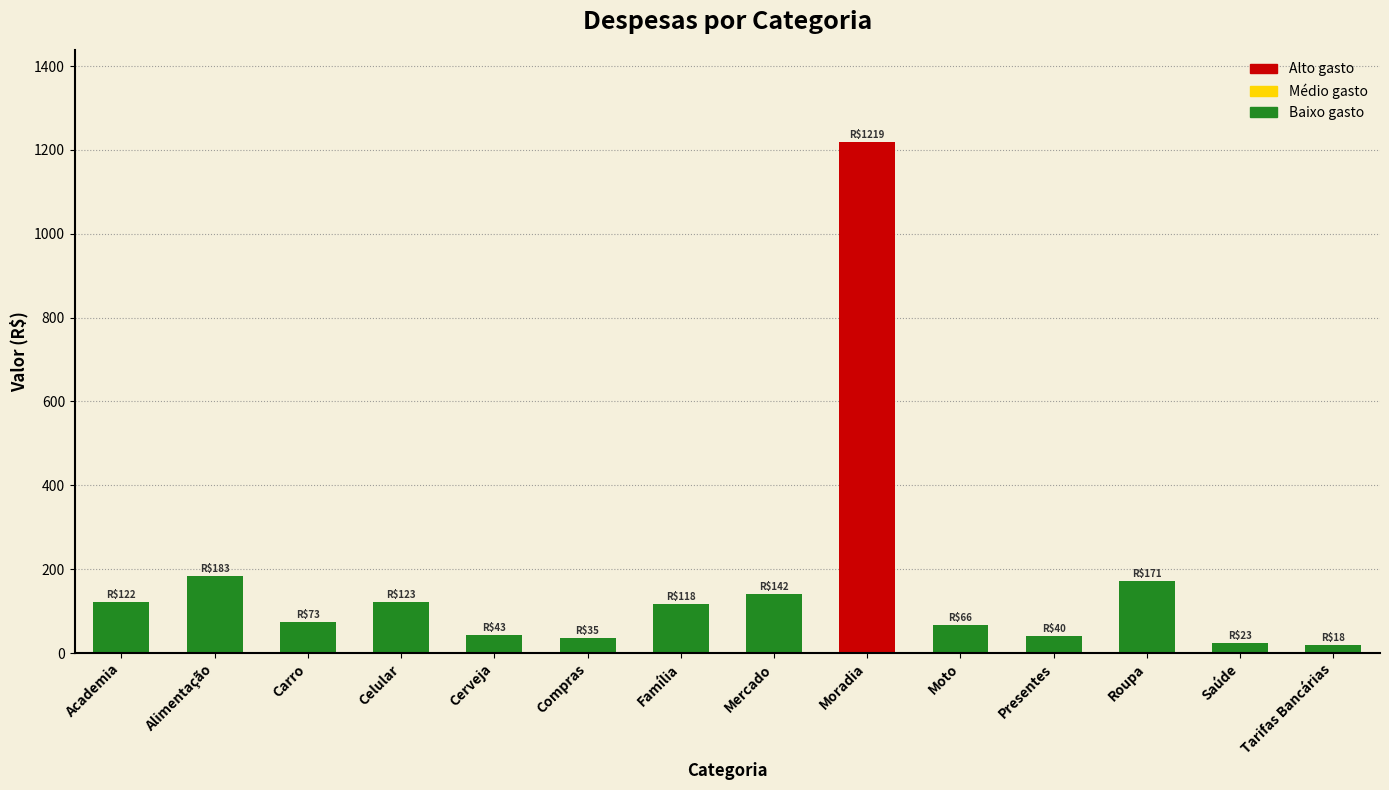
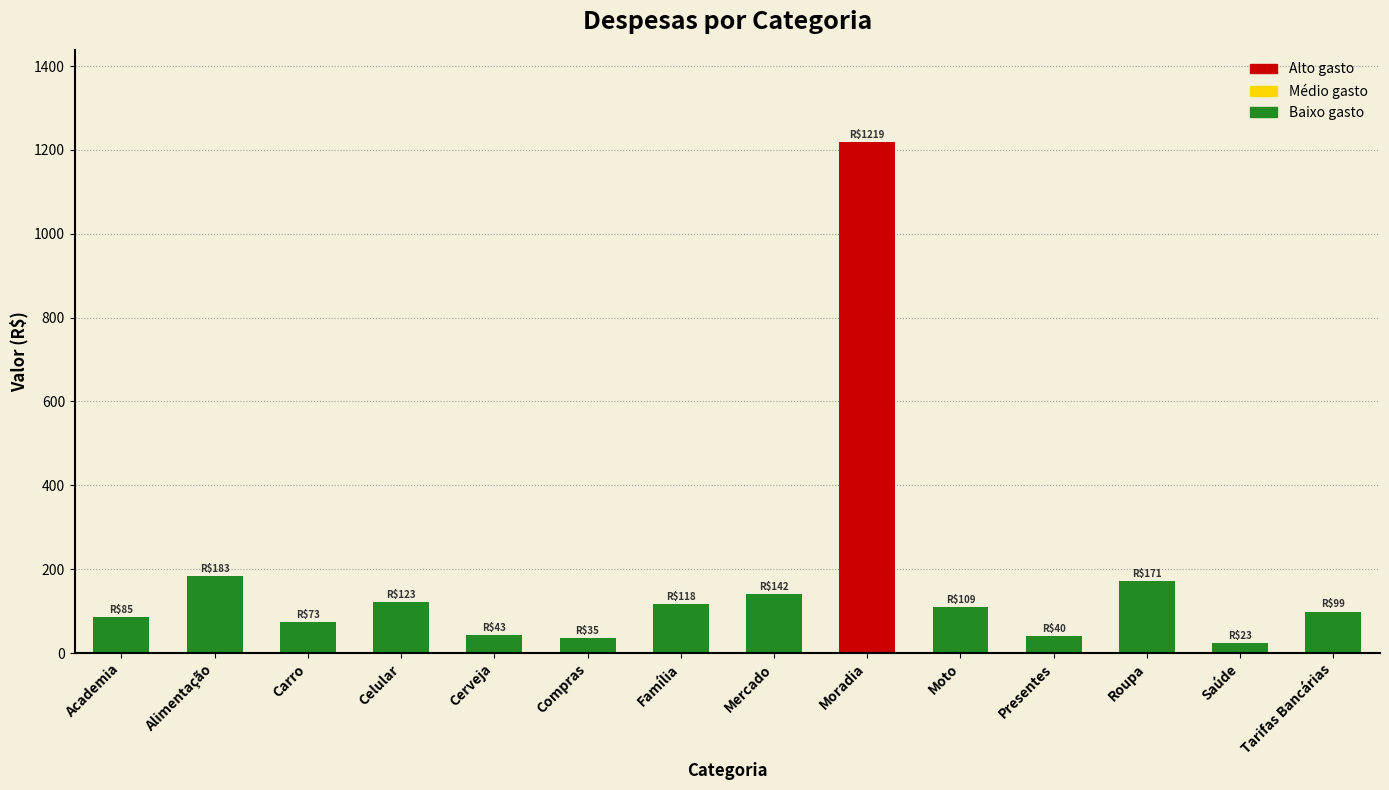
  {
-   "Academia": "$122",
+   "Academia": "$85",
    "Alimentação": "$183",
    "Carro": "$73",
    "Celular": "$123",
    "Cerveja": "$43",
    "Compras": "$35",
    "Família": "$118",
    "Mercado": "$142",
    "Moradia": "$1219",
-   "Moto": "$66",
+   "Moto": "$109",
    "Presentes": "$40",
    "Roupa": "$171",
    "Saúde": "$23",
-   "Tarifas Bancárias": "$18"
+   "Tarifas Bancárias": "$99"
  }
